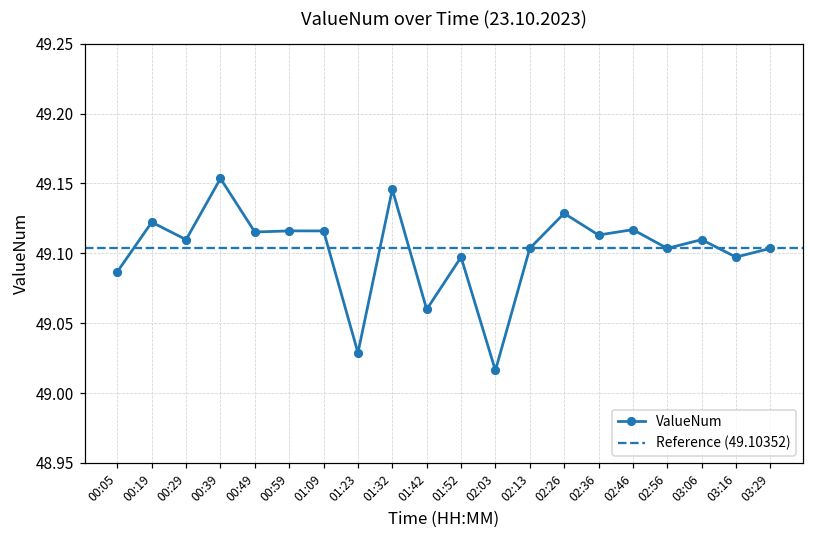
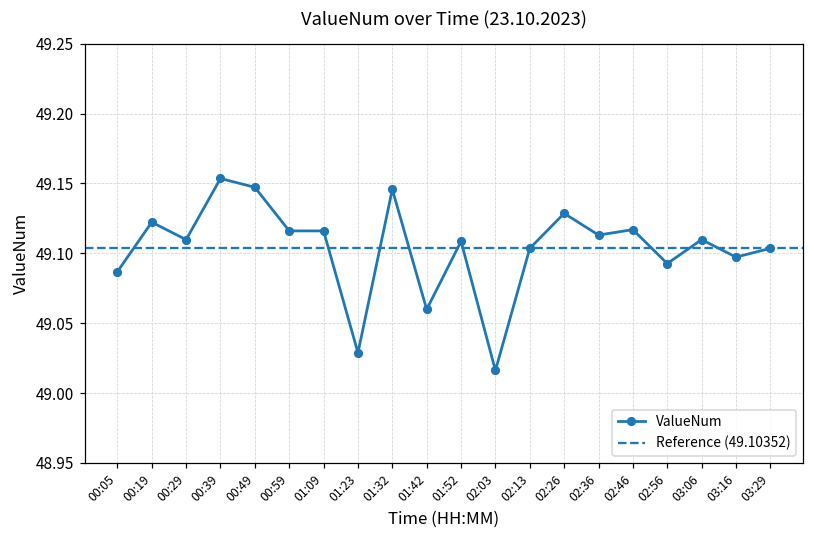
  {
    "00:05": 49.087,
    "00:19": 49.122,
    "00:29": 49.110,
    "00:39": 49.154,
-   "00:49": 49.115,
+   "00:49": 49.147,
    "00:59": 49.116,
    "01:09": 49.116,
    "01:23": 49.029,
    "01:32": 49.146,
    "01:42": 49.060,
-   "01:52": 49.097,
+   "01:52": 49.109,
    "02:03": 49.016,
    "02:13": 49.104,
    "02:26": 49.129,
    "02:36": 49.113,
    "02:46": 49.117,
-   "02:56": 49.104,
+   "02:56": 49.093,
    "03:06": 49.110,
    "03:16": 49.097,
    "03:29": 49.104
  }
